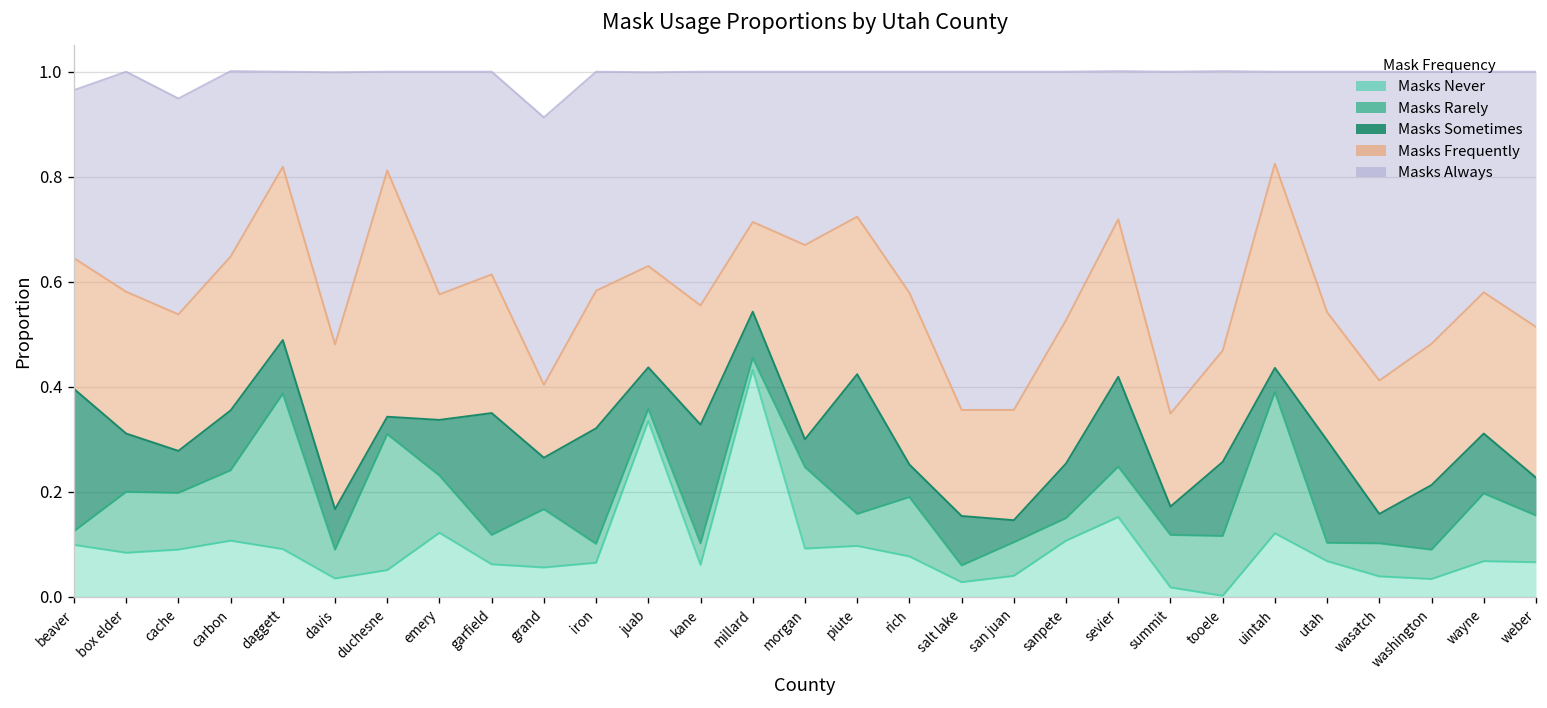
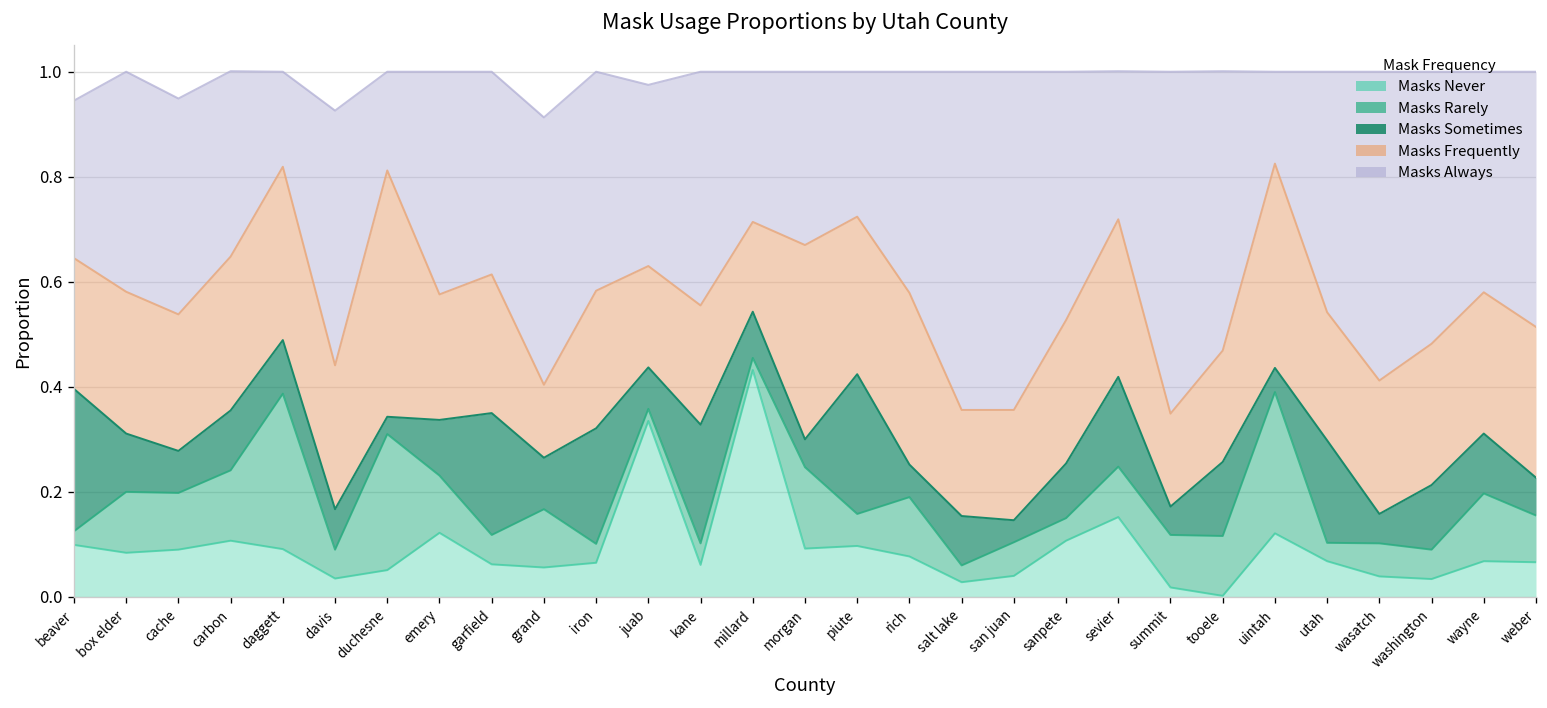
  {
    "Masks Frequently": {
      "beaver": 0.25,
      "box elder": 0.27,
      "cache": 0.26,
      "carbon": 0.29,
      "daggett": 0.33,
-     "davis": 0.31,
+     "davis": 0.27,
      "duchesne": 0.47,
      "emery": 0.24,
      "garfield": 0.26,
      "grand": 0.14,
      "iron": 0.26,
      "juab": 0.19,
      "kane": 0.23,
      "millard": 0.17,
      "morgan": 0.37,
      "piute": 0.30,
      "rich": 0.33,
      "salt lake": 0.20,
      "san juan": 0.21,
      "sanpete": 0.27,
      "sevier": 0.30,
      "summit": 0.18,
      "tooele": 0.21,
      "uintah": 0.39,
      "utah": 0.24,
      "wasatch": 0.25,
      "washington": 0.27,
      "wayne": 0.27,
      "weber": 0.29
    },
    "Masks Always": {
-     "beaver": 0.32,
+     "beaver": 0.30,
      "box elder": 0.42,
      "cache": 0.41,
      "carbon": 0.35,
      "daggett": 0.18,
-     "davis": 0.52,
+     "davis": 0.48,
      "duchesne": 0.19,
      "emery": 0.42,
      "garfield": 0.39,
      "grand": 0.51,
      "iron": 0.42,
-     "juab": 0.37,
+     "juab": 0.35,
      "kane": 0.44,
      "millard": 0.29,
      "morgan": 0.33,
      "piute": 0.28,
      "rich": 0.42,
      "salt lake": 0.64,
      "san juan": 0.64,
      "sanpete": 0.47,
      "sevier": 0.28,
      "summit": 0.65,
      "tooele": 0.53,
      "uintah": 0.18,
      "utah": 0.46,
      "wasatch": 0.59,
      "washington": 0.52,
      "wayne": 0.42,
      "weber": 0.49
    }
  }
